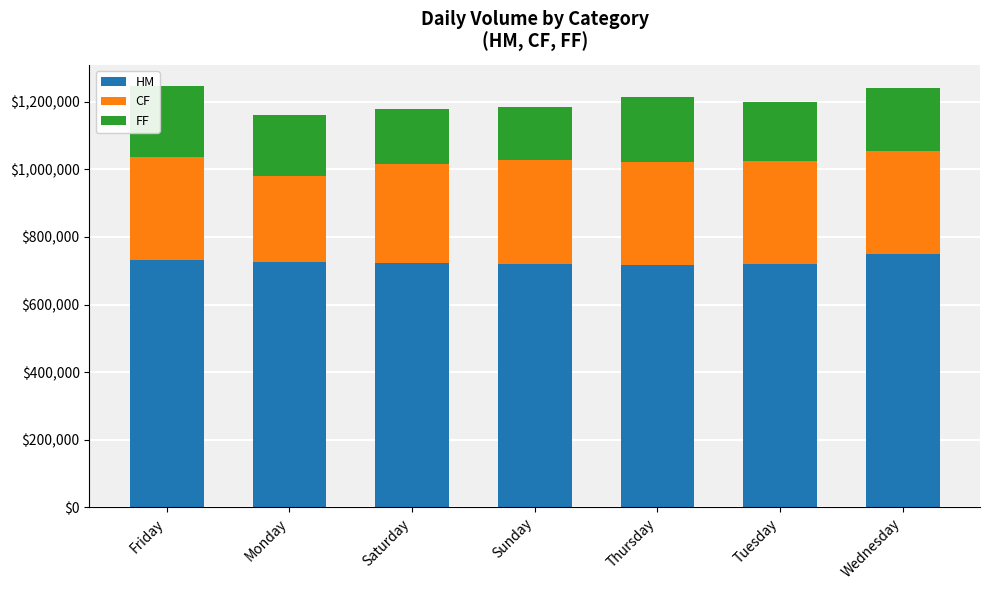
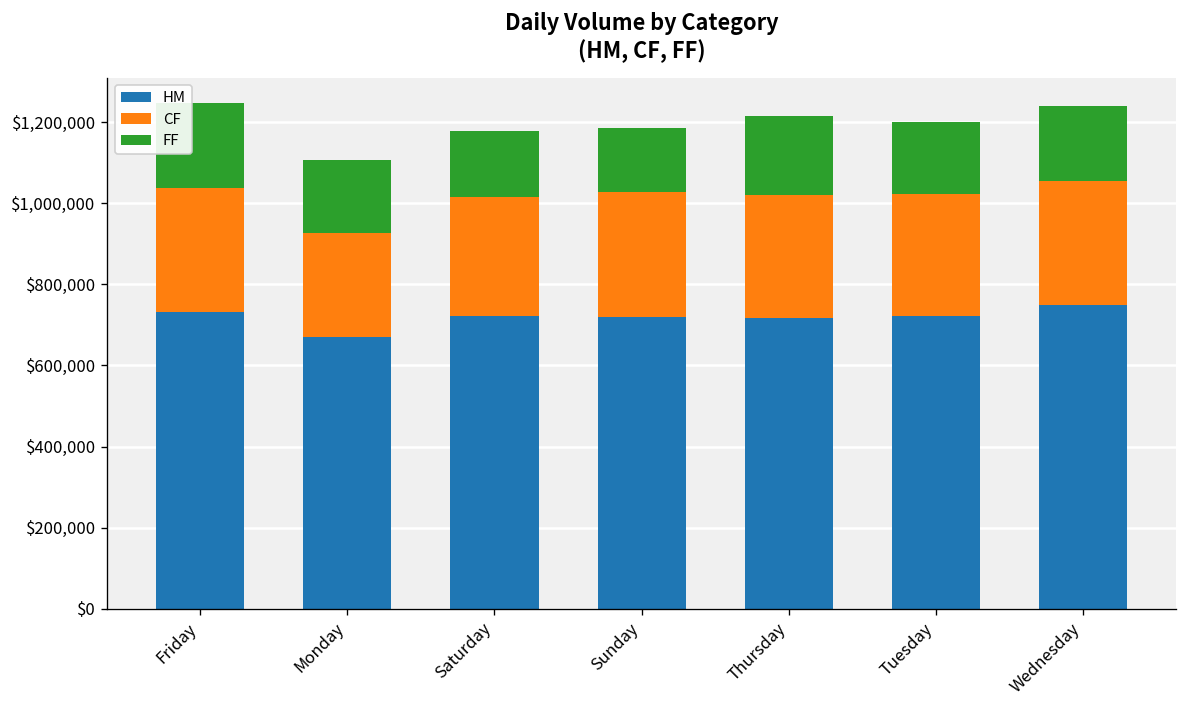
  {
    "HM": {
      "Friday": "$730,000",
-     "Monday": "$730,000",
+     "Monday": "$670,000",
      "Saturday": "$720,000",
      "Sunday": "$720,000",
      "Thursday": "$720,000",
      "Tuesday": "$720,000",
      "Wednesday": "$750,000"
    },
    "CF": {
      "Friday": "$300,000",
      "Monday": "$260,000",
      "Saturday": "$290,000",
      "Sunday": "$310,000",
      "Thursday": "$300,000",
      "Tuesday": "$300,000",
      "Wednesday": "$310,000"
    },
    "FF": {
      "Friday": "$210,000",
      "Monday": "$180,000",
      "Saturday": "$160,000",
      "Sunday": "$160,000",
      "Thursday": "$190,000",
      "Tuesday": "$180,000",
      "Wednesday": "$180,000"
    }
  }
